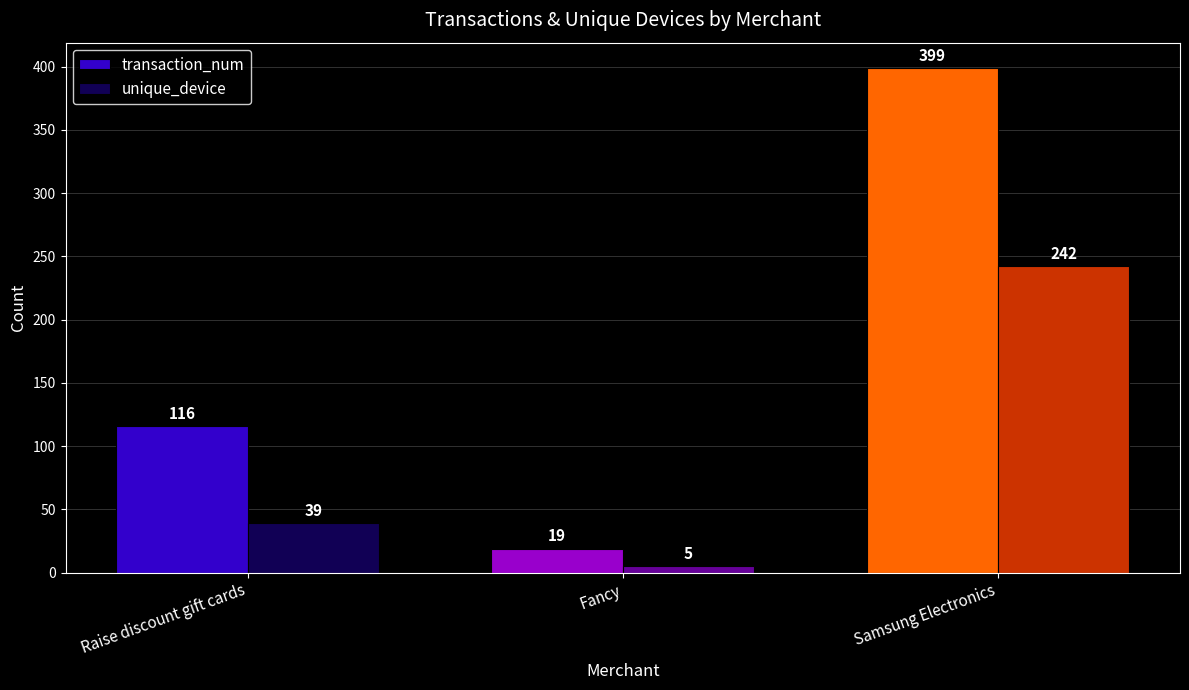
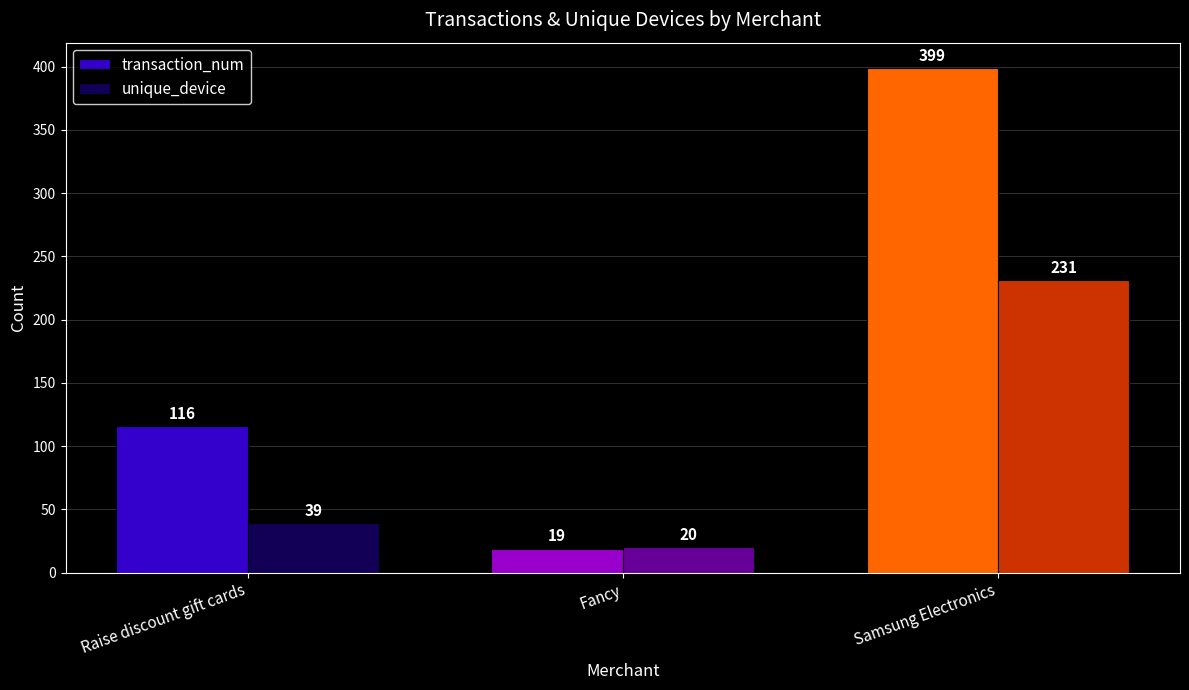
  {
    "transaction_num": {
      "Raise discount gift cards": 116,
      "Fancy": 19,
      "Samsung Electronics": 399
    },
    "unique_device": {
      "Raise discount gift cards": 39,
-     "Fancy": 5,
-     "Samsung Electronics": 242
+     "Fancy": 20,
+     "Samsung Electronics": 231
    }
  }
